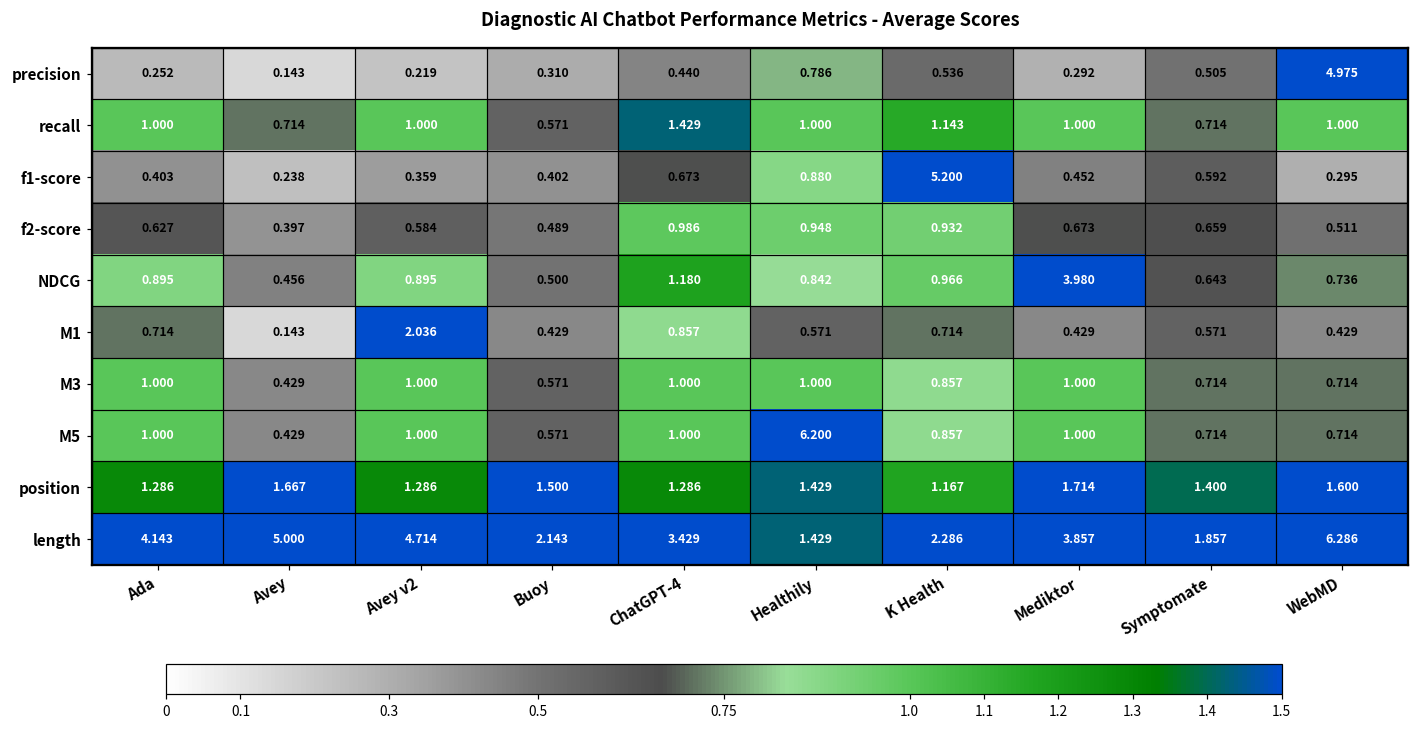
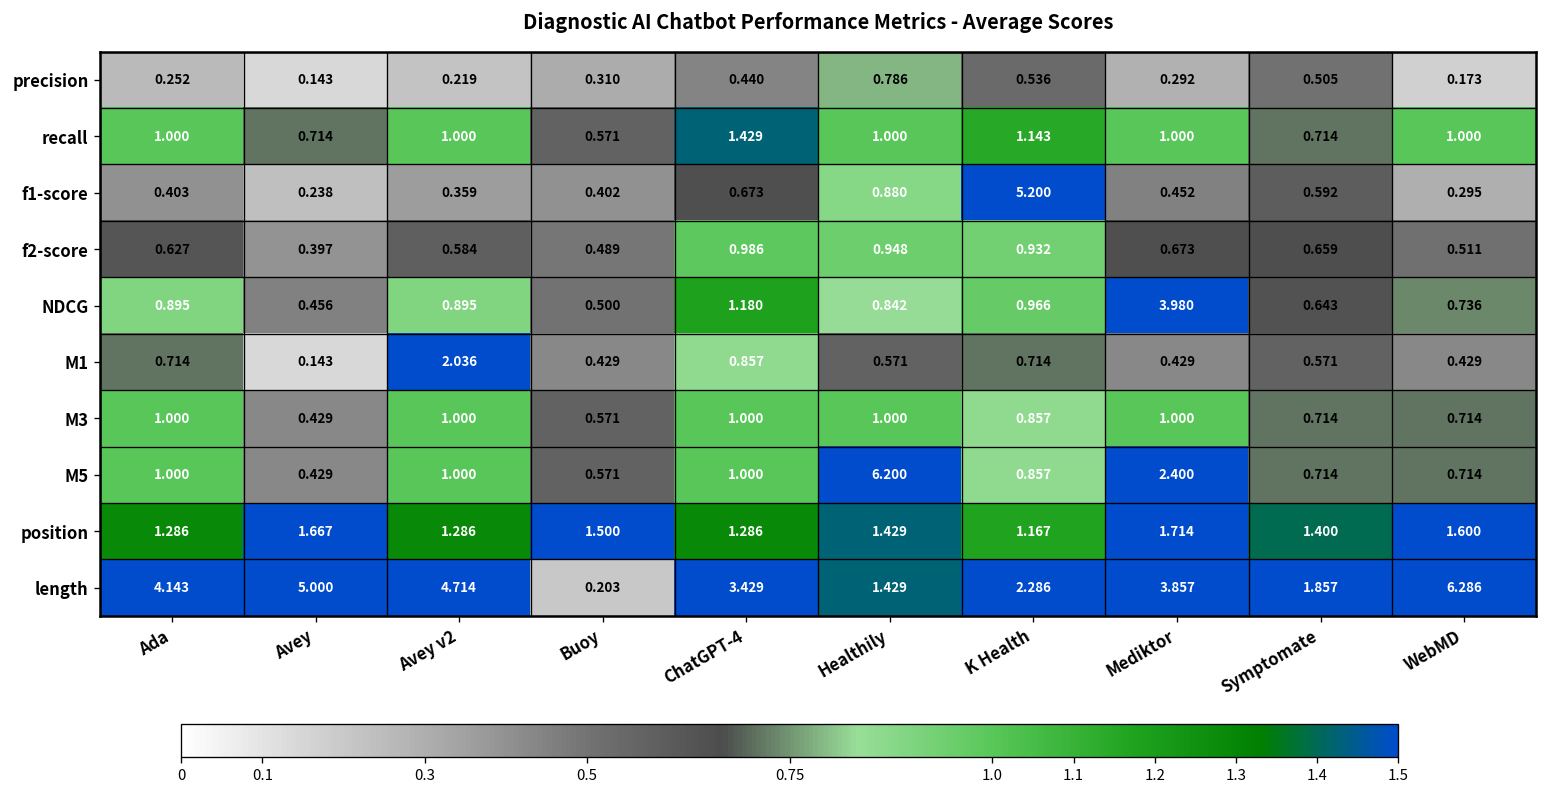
  {
    "precision": {
      "Ada": 0.252,
      "Avey": 0.143,
      "Avey v2": 0.219,
      "Buoy": 0.310,
      "ChatGPT-4": 0.440,
      "Healthily": 0.786,
      "K Health": 0.536,
      "Mediktor": 0.292,
      "Symptomate": 0.505,
-     "WebMD": 4.975
+     "WebMD": 0.173
    },
    "recall": {
      "Ada": 1.000,
      "Avey": 0.714,
      "Avey v2": 1.000,
      "Buoy": 0.571,
      "ChatGPT-4": 1.429,
      "Healthily": 1.000,
      "K Health": 1.143,
      "Mediktor": 1.000,
      "Symptomate": 0.714,
      "WebMD": 1.000
    },
    "f1-score": {
      "Ada": 0.403,
      "Avey": 0.238,
      "Avey v2": 0.359,
      "Buoy": 0.402,
      "ChatGPT-4": 0.673,
      "Healthily": 0.880,
      "K Health": 5.200,
      "Mediktor": 0.452,
      "Symptomate": 0.592,
      "WebMD": 0.295
    },
    "f2-score": {
      "Ada": 0.627,
      "Avey": 0.397,
      "Avey v2": 0.584,
      "Buoy": 0.489,
      "ChatGPT-4": 0.986,
      "Healthily": 0.948,
      "K Health": 0.932,
      "Mediktor": 0.673,
      "Symptomate": 0.659,
      "WebMD": 0.511
    },
    "NDCG": {
      "Ada": 0.895,
      "Avey": 0.456,
      "Avey v2": 0.895,
      "Buoy": 0.500,
      "ChatGPT-4": 1.180,
      "Healthily": 0.842,
      "K Health": 0.966,
      "Mediktor": 3.980,
      "Symptomate": 0.643,
      "WebMD": 0.736
    },
    "M1": {
      "Ada": 0.714,
      "Avey": 0.143,
      "Avey v2": 2.036,
      "Buoy": 0.429,
      "ChatGPT-4": 0.857,
      "Healthily": 0.571,
      "K Health": 0.714,
      "Mediktor": 0.429,
      "Symptomate": 0.571,
      "WebMD": 0.429
    },
    "M3": {
      "Ada": 1.000,
      "Avey": 0.429,
      "Avey v2": 1.000,
      "Buoy": 0.571,
      "ChatGPT-4": 1.000,
      "Healthily": 1.000,
      "K Health": 0.857,
      "Mediktor": 1.000,
      "Symptomate": 0.714,
      "WebMD": 0.714
    },
    "M5": {
      "Ada": 1.000,
      "Avey": 0.429,
      "Avey v2": 1.000,
      "Buoy": 0.571,
      "ChatGPT-4": 1.000,
      "Healthily": 6.200,
      "K Health": 0.857,
-     "Mediktor": 1.000,
+     "Mediktor": 2.400,
      "Symptomate": 0.714,
      "WebMD": 0.714
    },
    "position": {
      "Ada": 1.286,
      "Avey": 1.667,
      "Avey v2": 1.286,
      "Buoy": 1.500,
      "ChatGPT-4": 1.286,
      "Healthily": 1.429,
      "K Health": 1.167,
      "Mediktor": 1.714,
      "Symptomate": 1.400,
      "WebMD": 1.600
    },
    "length": {
      "Ada": 4.143,
      "Avey": 5.000,
      "Avey v2": 4.714,
-     "Buoy": 2.143,
+     "Buoy": 0.203,
      "ChatGPT-4": 3.429,
      "Healthily": 1.429,
      "K Health": 2.286,
      "Mediktor": 3.857,
      "Symptomate": 1.857,
      "WebMD": 6.286
    }
  }
